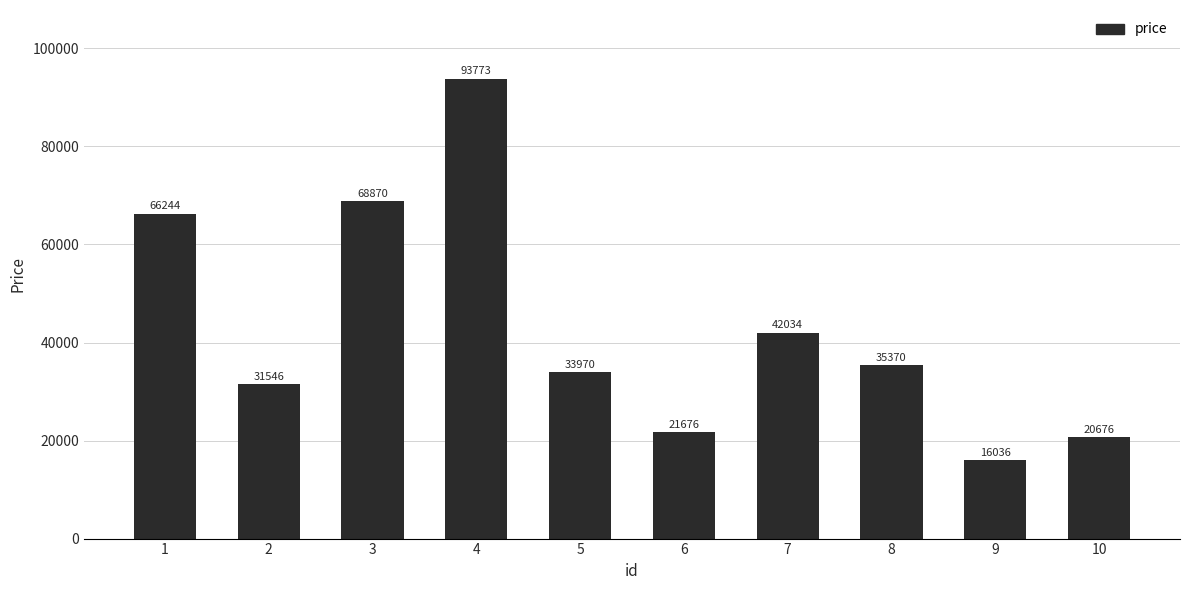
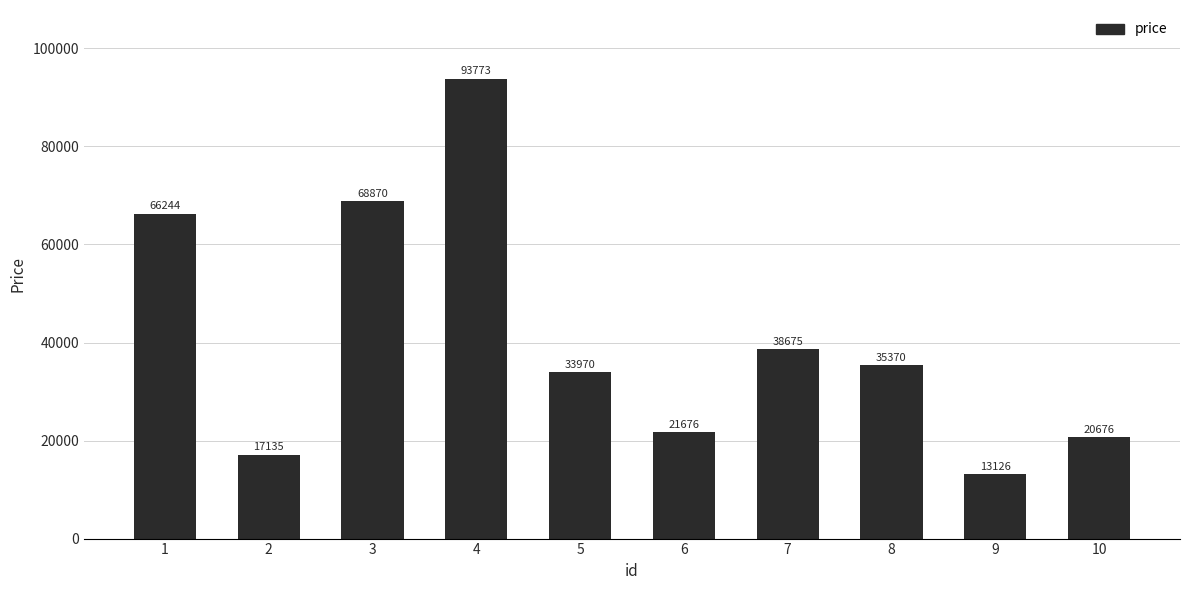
  {
    "1": 66244,
-   "2": 31546,
+   "2": 17135,
    "3": 68870,
    "4": 93773,
    "5": 33970,
    "6": 21676,
-   "7": 42034,
+   "7": 38675,
    "8": 35370,
-   "9": 16036,
+   "9": 13126,
    "10": 20676
  }
